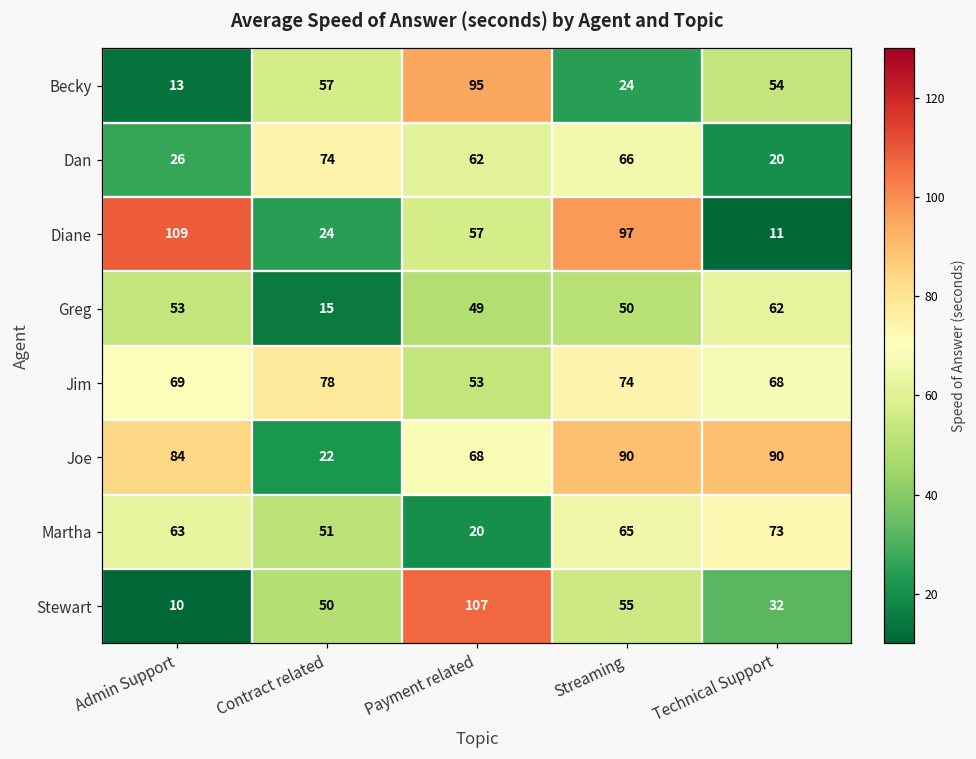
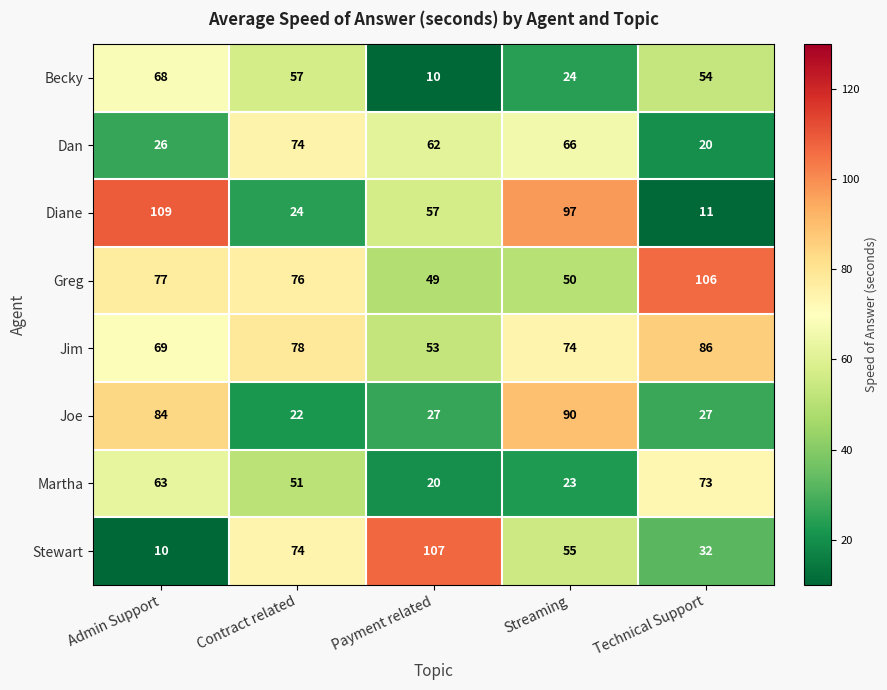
  {
    "Becky": {
-     "Admin Support": 13,
+     "Admin Support": 68,
      "Contract related": 57,
-     "Payment related": 95,
+     "Payment related": 10,
      "Streaming": 24,
      "Technical Support": 54
    },
    "Dan": {
      "Admin Support": 26,
      "Contract related": 74,
      "Payment related": 62,
      "Streaming": 66,
      "Technical Support": 20
    },
    "Diane": {
      "Admin Support": 109,
      "Contract related": 24,
      "Payment related": 57,
      "Streaming": 97,
      "Technical Support": 11
    },
    "Greg": {
-     "Admin Support": 53,
-     "Contract related": 15,
+     "Admin Support": 77,
+     "Contract related": 76,
      "Payment related": 49,
      "Streaming": 50,
-     "Technical Support": 62
+     "Technical Support": 106
    },
    "Jim": {
      "Admin Support": 69,
      "Contract related": 78,
      "Payment related": 53,
      "Streaming": 74,
-     "Technical Support": 68
+     "Technical Support": 86
    },
    "Joe": {
      "Admin Support": 84,
      "Contract related": 22,
-     "Payment related": 68,
+     "Payment related": 27,
      "Streaming": 90,
-     "Technical Support": 90
+     "Technical Support": 27
    },
    "Martha": {
      "Admin Support": 63,
      "Contract related": 51,
      "Payment related": 20,
-     "Streaming": 65,
+     "Streaming": 23,
      "Technical Support": 73
    },
    "Stewart": {
      "Admin Support": 10,
-     "Contract related": 50,
+     "Contract related": 74,
      "Payment related": 107,
      "Streaming": 55,
      "Technical Support": 32
    }
  }
